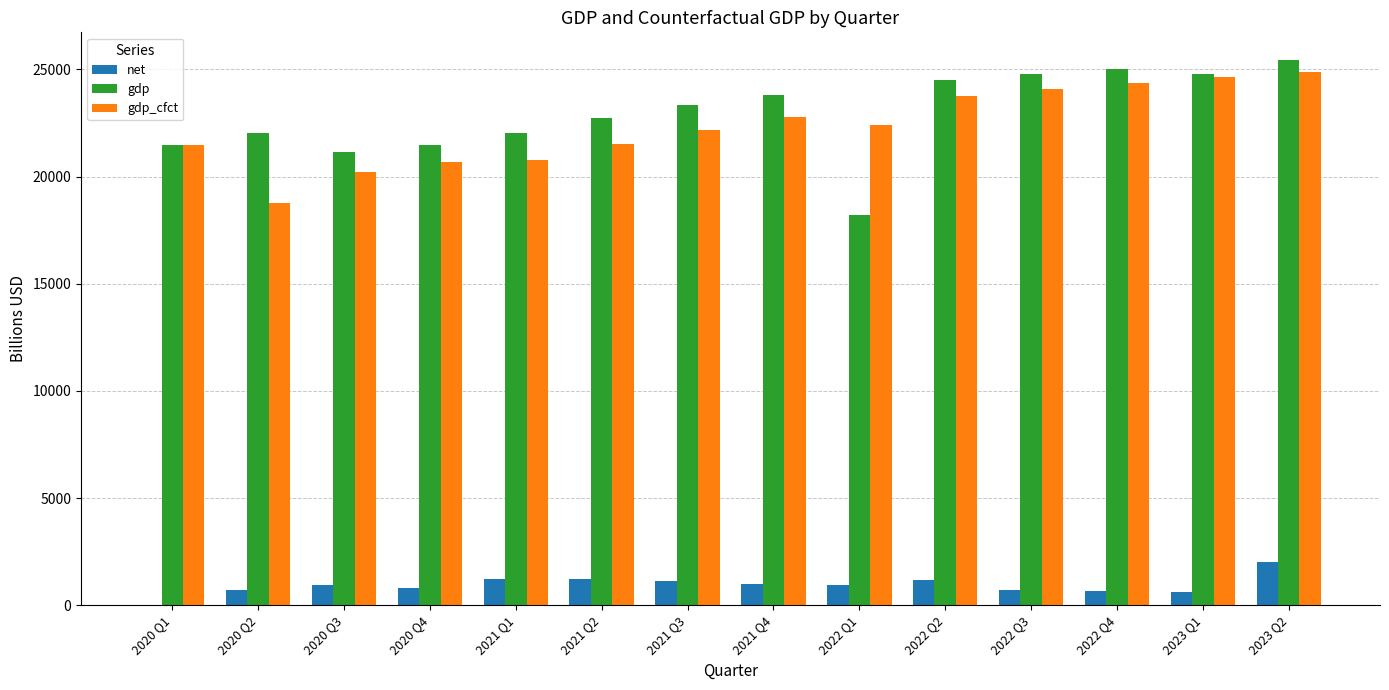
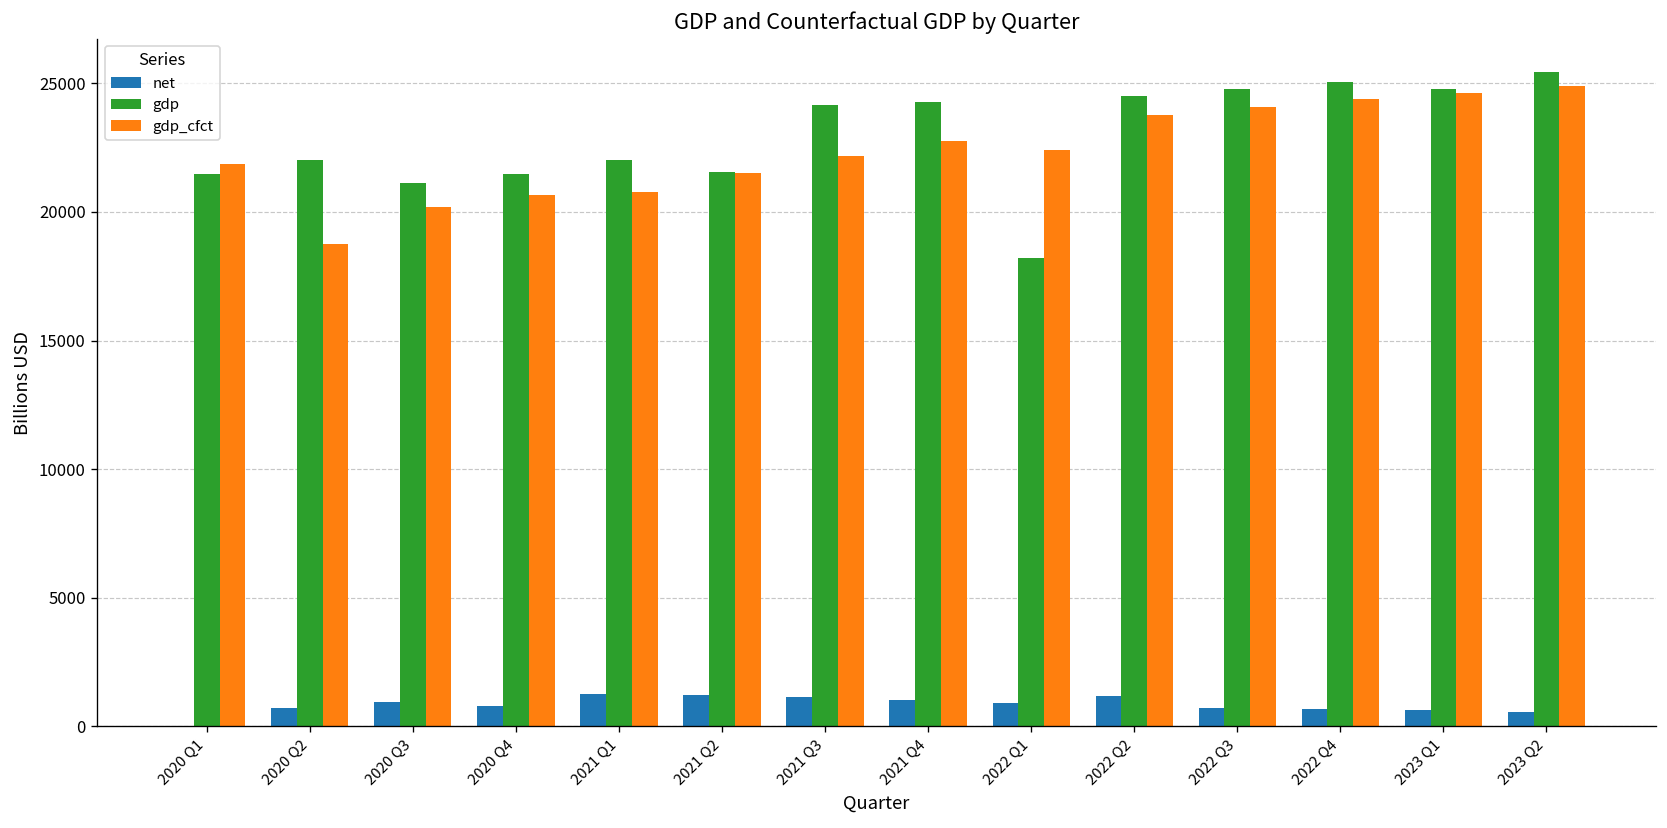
  {
    "net": {
      "2020 Q1": 0,
      "2020 Q2": 700,
      "2020 Q3": 900,
      "2020 Q4": 800,
      "2021 Q1": 1200,
      "2021 Q2": 1200,
      "2021 Q3": 1100,
      "2021 Q4": 1000,
      "2022 Q1": 900,
      "2022 Q2": 1200,
      "2022 Q3": 700,
      "2022 Q4": 700,
      "2023 Q1": 600,
-     "2023 Q2": 2000
+     "2023 Q2": 600
    },
    "gdp": {
      "2020 Q1": 21500,
      "2020 Q2": 22000,
      "2020 Q3": 21100,
      "2020 Q4": 21500,
      "2021 Q1": 22000,
-     "2021 Q2": 22700,
-     "2021 Q3": 23300,
-     "2021 Q4": 23800,
+     "2021 Q2": 21600,
+     "2021 Q3": 24100,
+     "2021 Q4": 24300,
      "2022 Q1": 18200,
      "2022 Q2": 24500,
      "2022 Q3": 24800,
      "2022 Q4": 25000,
      "2023 Q1": 24800,
      "2023 Q2": 25500
    },
    "gdp_cfct": {
-     "2020 Q1": 21500,
+     "2020 Q1": 21900,
      "2020 Q2": 18800,
      "2020 Q3": 20200,
      "2020 Q4": 20700,
      "2021 Q1": 20800,
      "2021 Q2": 21500,
      "2021 Q3": 22200,
      "2021 Q4": 22800,
      "2022 Q1": 22400,
      "2022 Q2": 23800,
      "2022 Q3": 24100,
      "2022 Q4": 24400,
      "2023 Q1": 24600,
      "2023 Q2": 24900
    }
  }
